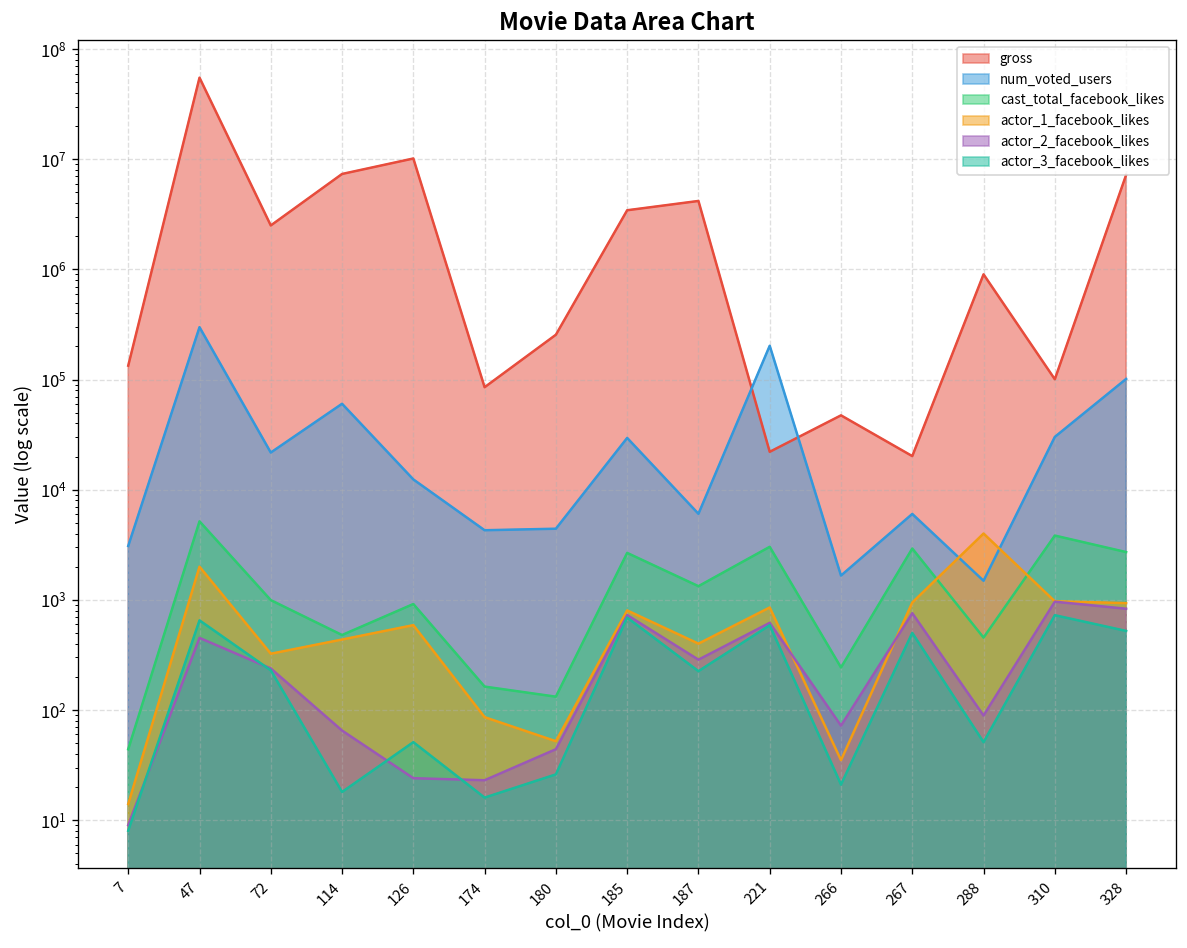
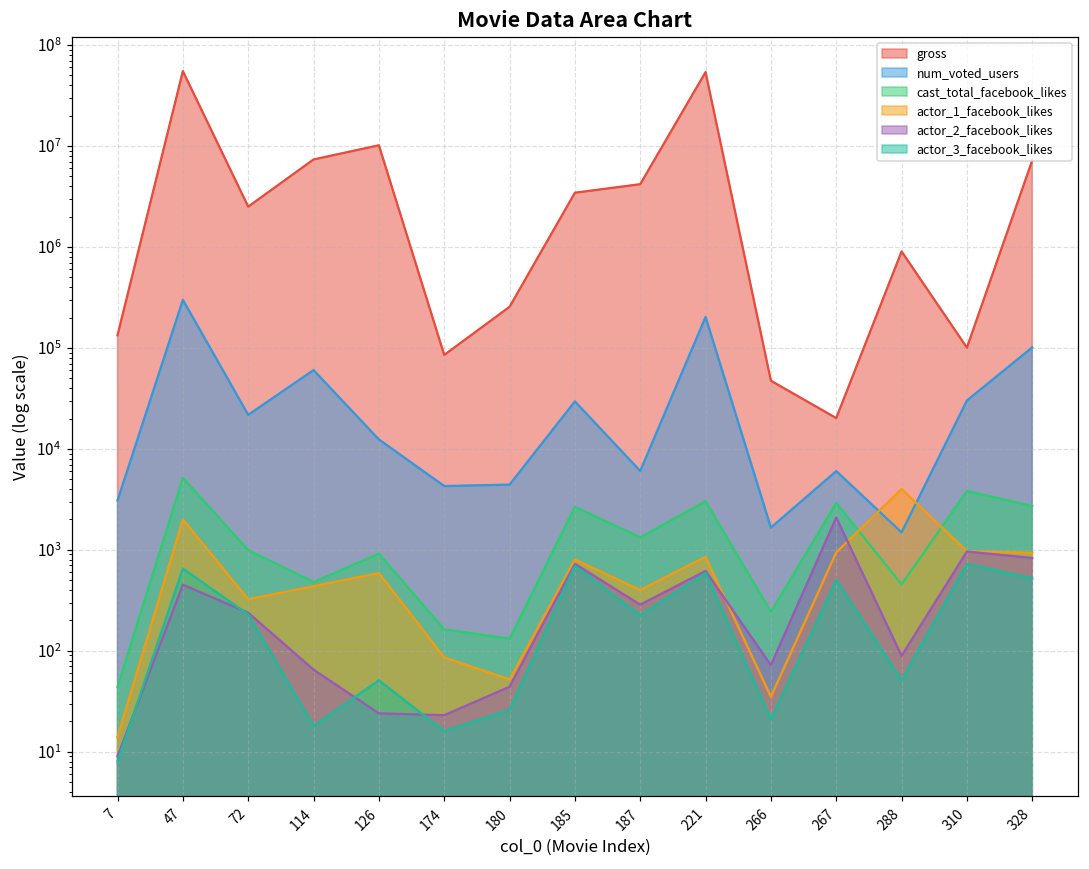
  {
    "gross": {
      "7": 130000,
      "47": 60000000,
      "72": 2500000,
      "114": 7000000,
      "126": 10000000,
      "174": 90000,
      "180": 260000,
      "185": 3400000,
      "187": 4000000,
-     "221": 22000,
+     "221": 50000000,
      "266": 50000,
      "267": 20000,
      "288": 900000,
      "310": 100000,
      "328": 7000000
    },
    "actor_1_facebook_likes": {
      "7": 14,
      "47": 2000,
      "72": 320,
      "114": 400,
      "126": 600,
      "174": 90,
      "180": 50,
      "185": 800,
      "187": 400,
      "221": 900,
      "266": 35,
      "267": 900,
      "288": 4000,
      "328": 900
    },
    "actor_2_facebook_likes": {
      "7": 9,
      "47": 500,
      "114": 70,
      "126": 24,
      "174": 23,
      "180": 40,
      "187": 290,
      "266": 70,
-     "267": 800,
+     "267": 2100,
      "288": 90,
      "328": 800
    }
  }
